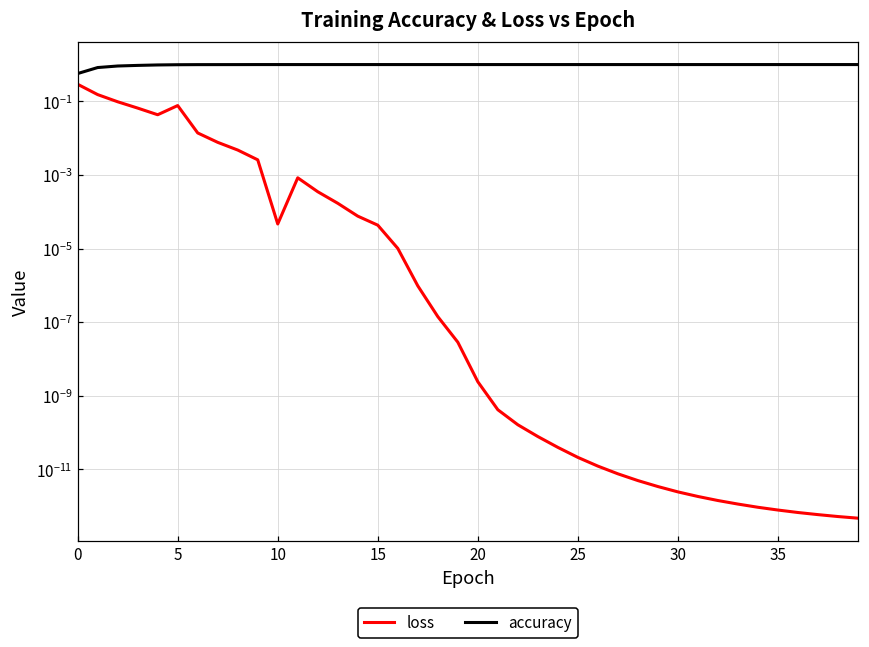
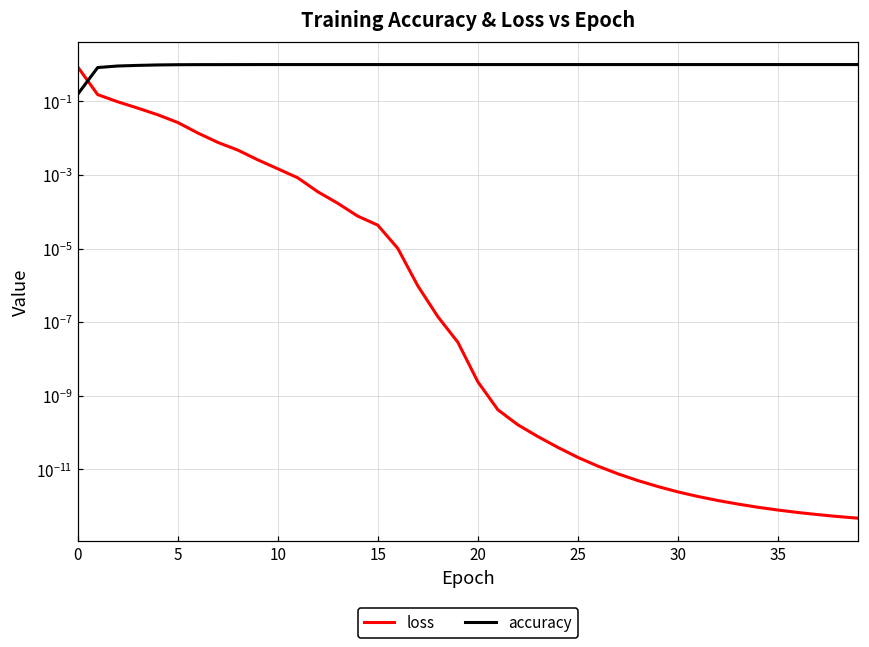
  {
    "loss": {
-     "0": 0.3,
-     "5": 0.08,
-     "10": 0.00005,
+     "0": 0.9,
+     "5": 0.03,
+     "10": 0.001,
      "15": 0.00004,
      "20": 0.000000002,
      "25": 0.00000000002,
      "30": 0.000000000002,
      "35": 0.000000000001
    },
    "accuracy": {
-     "0": 0.6,
+     "0": 0.2,
      "5": 1.0,
      "10": 1.0,
      "15": 1.0,
      "20": 1.0,
      "25": 1.0,
      "30": 1.0,
      "35": 1.0
    }
  }
